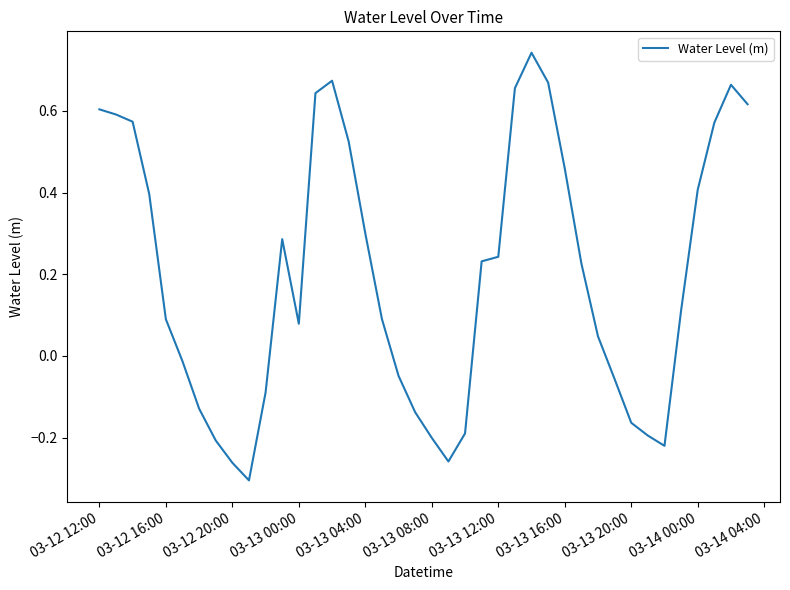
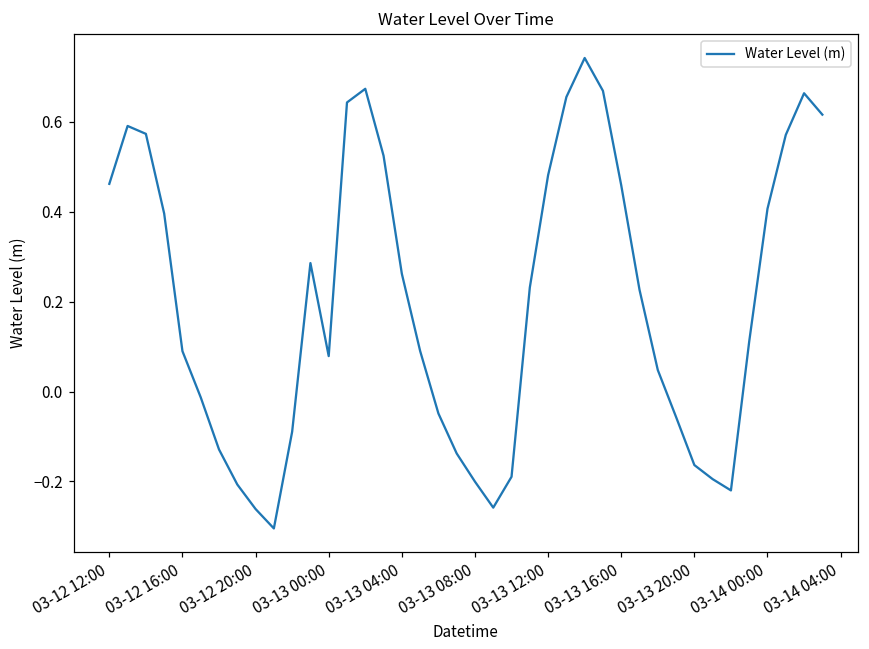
  {
-   "03-12 12:00": 0.60,
+   "03-12 12:00": 0.46,
    "03-12 16:00": 0.09,
    "03-12 20:00": -0.26,
    "03-13 00:00": 0.08,
-   "03-13 04:00": 0.30,
+   "03-13 04:00": 0.26,
    "03-13 08:00": -0.20,
-   "03-13 12:00": 0.24,
+   "03-13 12:00": 0.48,
    "03-13 16:00": 0.46,
    "03-13 20:00": -0.16,
    "03-14 00:00": 0.41
  }
